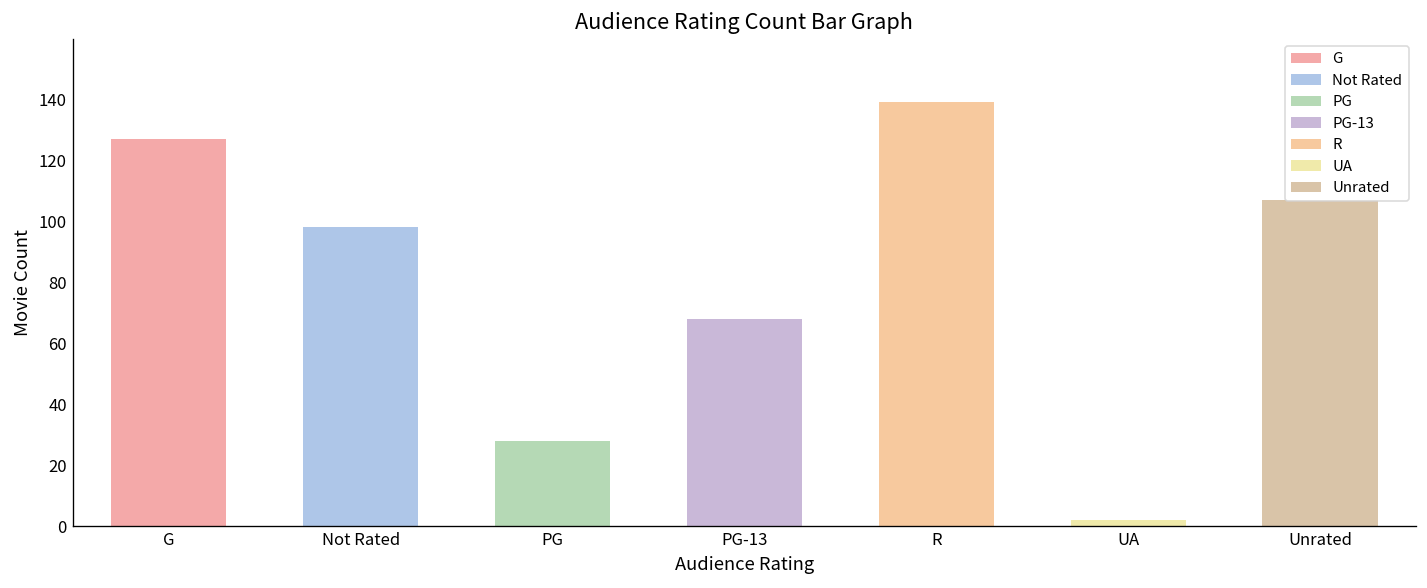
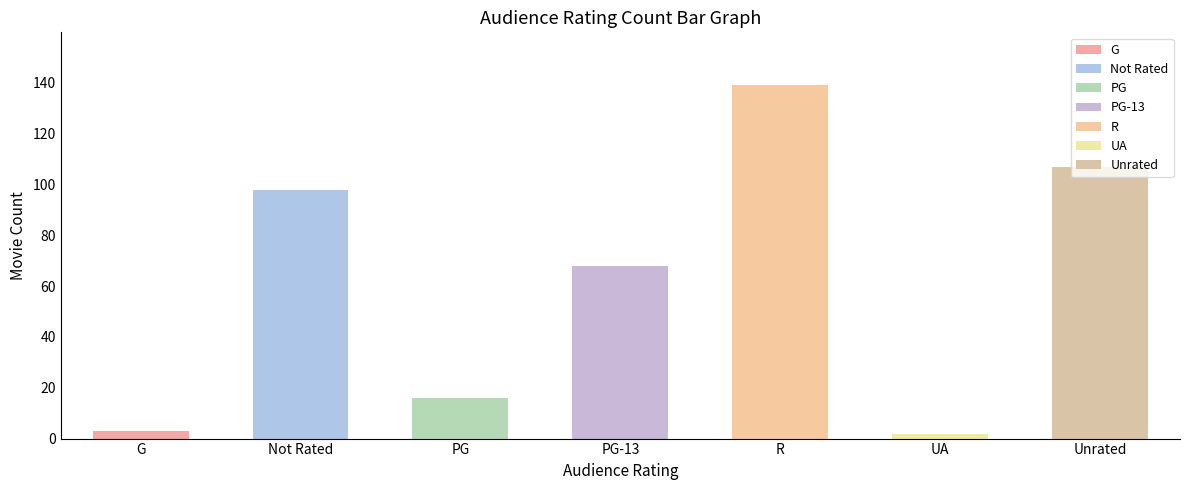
  {
-   "G": 127,
+   "G": 3,
    "Not Rated": 98,
-   "PG": 28,
+   "PG": 16,
    "PG-13": 68,
    "R": 139,
    "UA": 2
  }
